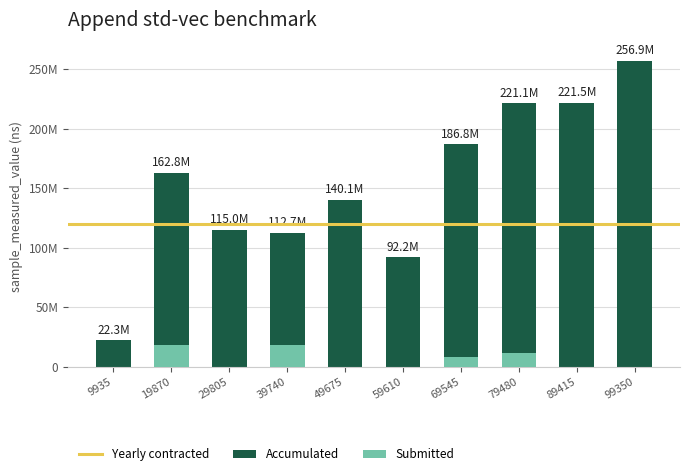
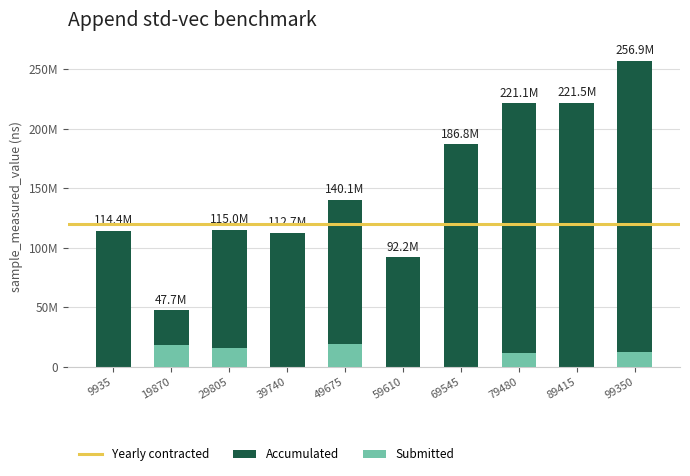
  {
    "Accumulated": {
-     "9935": "22.3M",
-     "19870": "162.8M",
+     "9935": "114.4M",
+     "19870": "47.7M",
      "29805": "115.0M",
      "39740": "112.7M",
      "49675": "140.1M",
      "59610": "92.2M",
      "69545": "186.8M",
      "79480": "221.1M",
      "89415": "221.5M",
      "99350": "256.9M"
    },
    "Submitted": {
-     "29805": "0",
-     "39740": "18000000",
-     "49675": "0",
-     "69545": "8000000",
-     "99350": "0"
+     "29805": "16000000",
+     "39740": "0",
+     "49675": "19000000",
+     "69545": "0",
+     "99350": "12000000"
    }
  }
